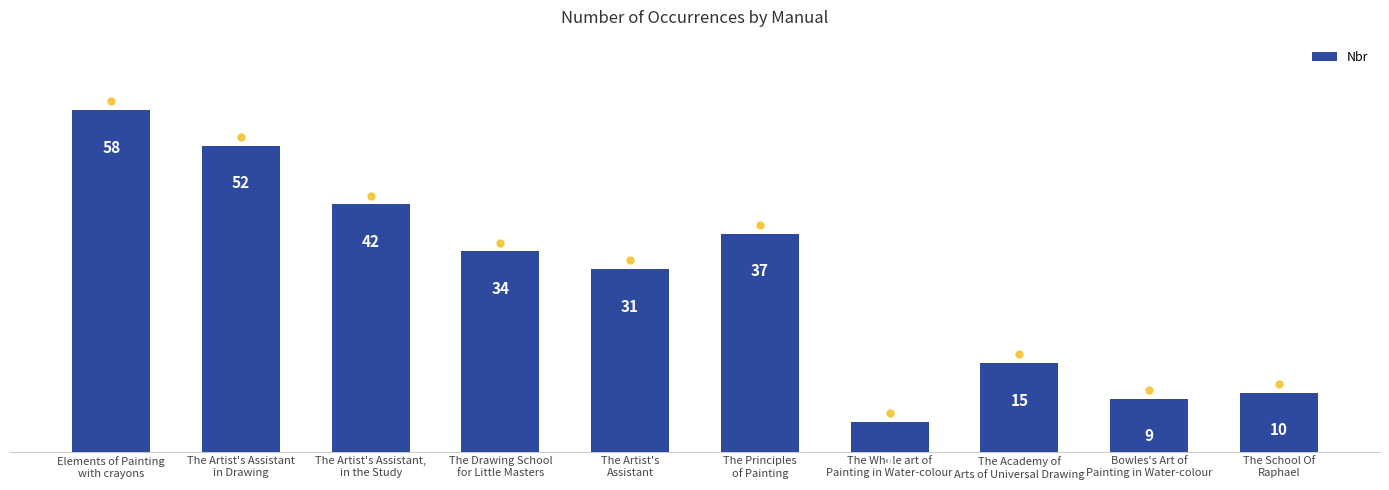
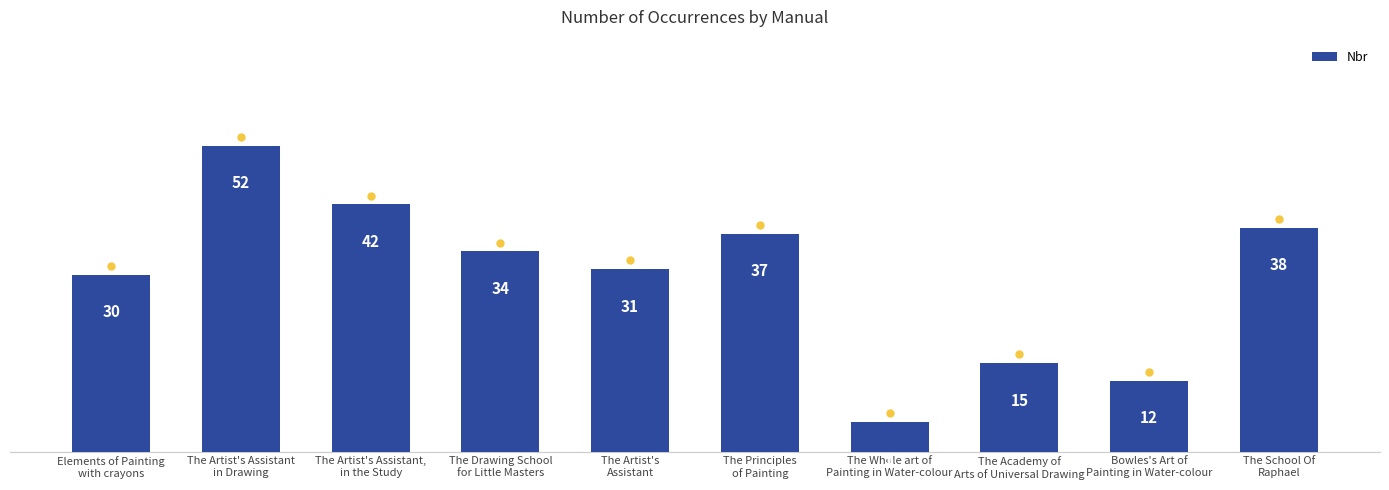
  {
    "Nbr": {
-     "Elements of Painting with crayons": 58,
+     "Elements of Painting with crayons": 30,
      "The Artist's Assistant in Drawing": 52,
      "The Artist's Assistant, in the Study": 42,
      "The Drawing School for Little Masters": 34,
      "The Artist's Assistant": 31,
      "The Principles of Painting": 37,
      "The Academy of Arts of Universal Drawing": 15,
-     "Bowles's Art of Painting in Water-colour": 9,
-     "The School Of Raphael": 10
+     "Bowles's Art of Painting in Water-colour": 12,
+     "The School Of Raphael": 38
    }
  }
